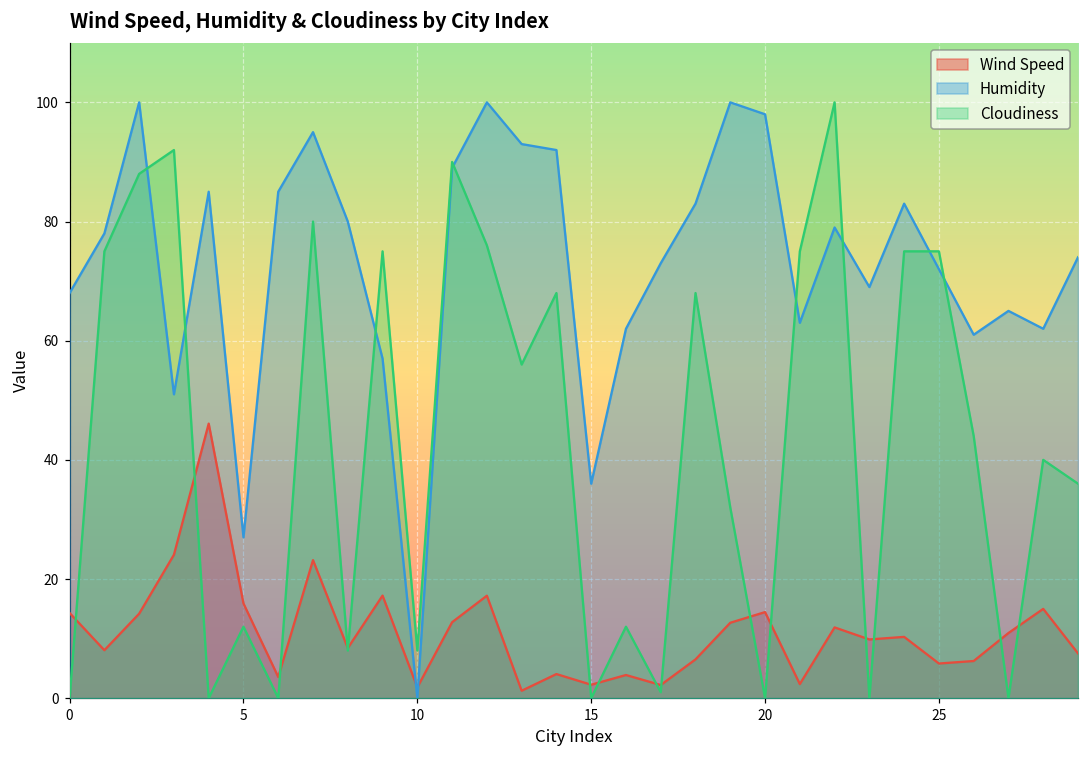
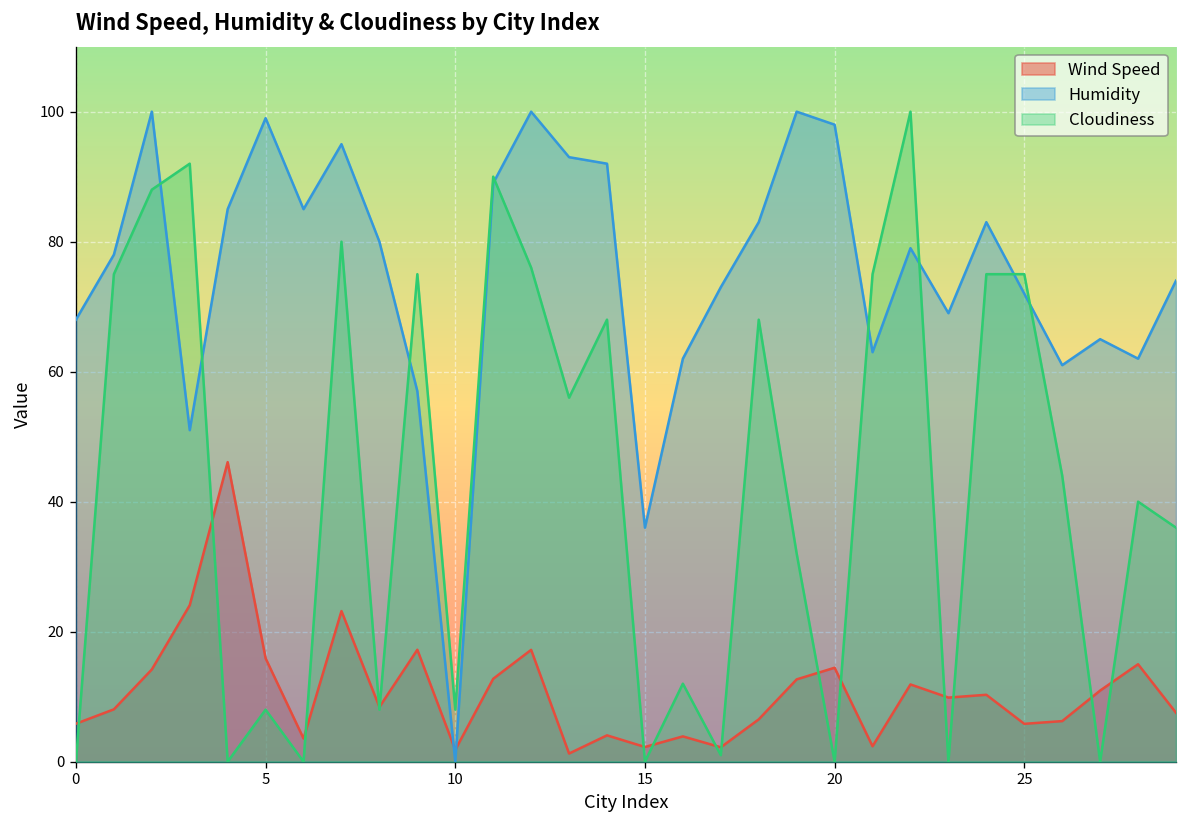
  {
    "Wind Speed": {
-     "0": 14,
+     "0": 6,
      "5": 16,
      "10": 2,
      "15": 2,
      "20": 14,
      "25": 6
    },
    "Humidity": {
      "0": 68,
-     "5": 27,
+     "5": 99,
      "10": 0,
      "15": 36,
      "20": 98,
      "25": 72
    },
    "Cloudiness": {
      "0": 0,
-     "5": 12,
+     "5": 8,
      "10": 8,
      "15": 0,
      "20": 0,
      "25": 75
    }
  }
